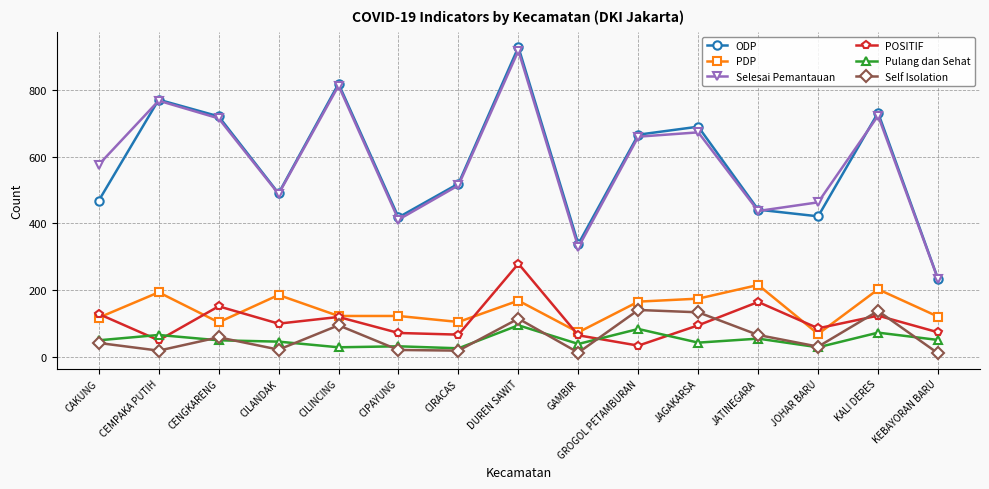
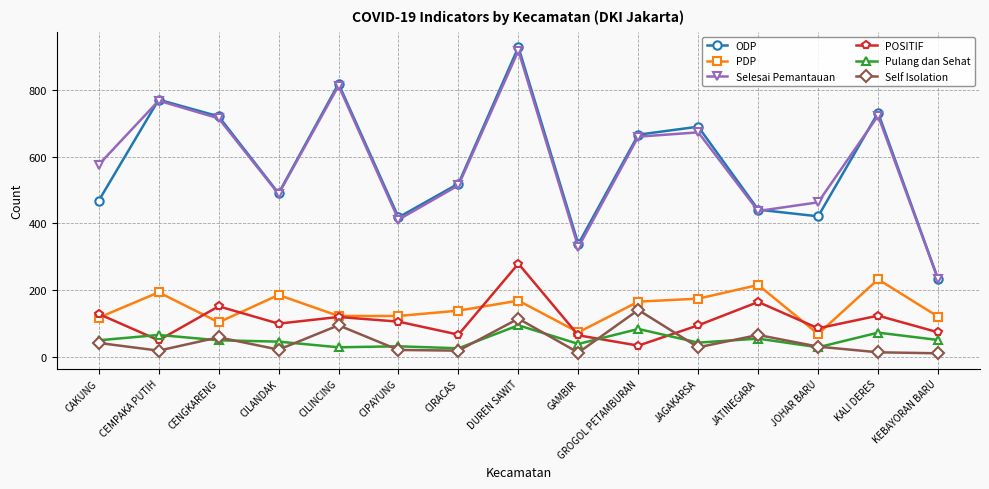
  {
    "ODP": {
      "CAKUNG": 470,
      "DUREN SAWIT": 930,
      "GAMBIR": 340,
      "JAGAKARSA": 690,
      "JOHAR BARU": 420,
      "KALI DERES": 730
    },
    "PDP": {
      "CAKUNG": 120,
      "CEMPAKA PUTIH": 190,
      "CENGKARENG": 100,
      "CILANDAK": 190,
      "CIPAYUNG": 120,
-     "CIRACAS": 100,
+     "CIRACAS": 140,
      "DUREN SAWIT": 170,
      "GAMBIR": 70,
      "GROGOL PETAMBURAN": 170,
      "JAGAKARSA": 170,
      "JATINEGARA": 220,
      "JOHAR BARU": 70,
-     "KALI DERES": 200,
+     "KALI DERES": 230,
      "KEBAYORAN BARU": 120
    },
    "Selesai Pemantauan": {
      "CAKUNG": 580,
      "DUREN SAWIT": 920,
      "GAMBIR": 330,
      "JAGAKARSA": 670,
      "JOHAR BARU": 460,
      "KALI DERES": 720
    },
    "POSITIF": {
      "CAKUNG": 130,
      "CEMPAKA PUTIH": 50,
      "CENGKARENG": 150,
      "CILANDAK": 100,
-     "CIPAYUNG": 70,
+     "CIPAYUNG": 110,
      "CIRACAS": 70,
      "DUREN SAWIT": 280,
      "GAMBIR": 60,
      "GROGOL PETAMBURAN": 30,
      "JAGAKARSA": 90,
      "JATINEGARA": 160,
      "JOHAR BARU": 90,
      "KALI DERES": 120,
      "KEBAYORAN BARU": 70
    },
    "Pulang dan Sehat": {
      "CAKUNG": 50,
      "CEMPAKA PUTIH": 70,
      "CENGKARENG": 50,
      "CILANDAK": 50,
      "CILINCING": 30,
      "CIPAYUNG": 30,
      "DUREN SAWIT": 90,
      "GAMBIR": 40,
      "GROGOL PETAMBURAN": 80,
      "JAGAKARSA": 40,
      "JATINEGARA": 50,
      "KALI DERES": 70,
      "KEBAYORAN BARU": 50
    },
    "Self Isolation": {
      "CAKUNG": 40,
      "CEMPAKA PUTIH": 20,
      "CENGKARENG": 60,
      "CILANDAK": 20,
      "CILINCING": 90,
      "CIPAYUNG": 20,
      "DUREN SAWIT": 110,
      "GAMBIR": 10,
      "GROGOL PETAMBURAN": 140,
-     "JAGAKARSA": 130,
+     "JAGAKARSA": 30,
      "JATINEGARA": 70,
-     "KALI DERES": 140,
+     "KALI DERES": 10,
      "KEBAYORAN BARU": 10
    }
  }
